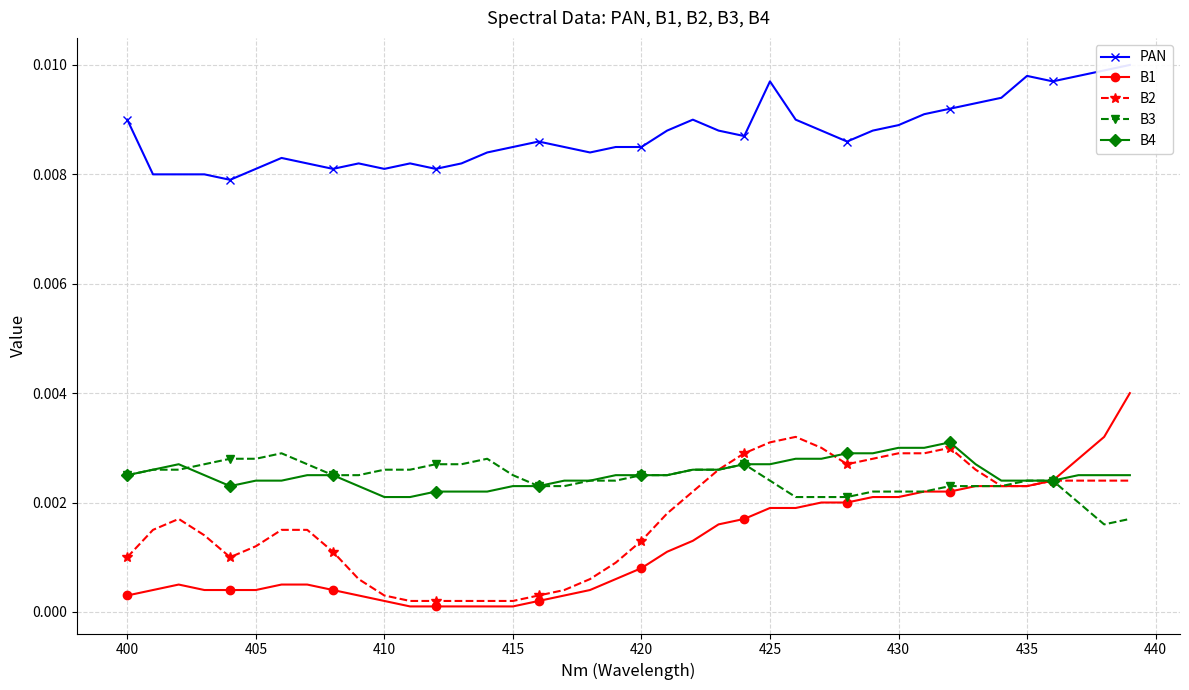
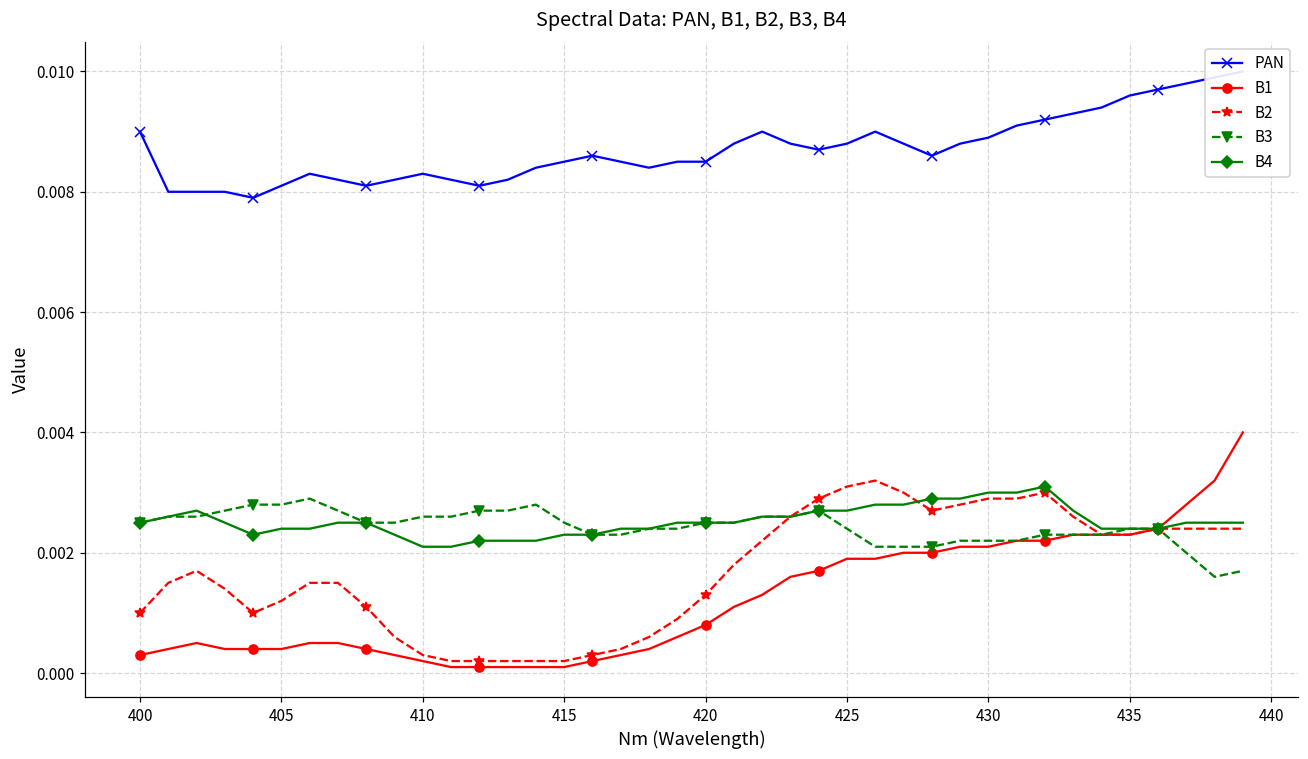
  {
    "PAN": {
      "400": 0.0090,
      "405": 0.0081,
-     "410": 0.0081,
+     "410": 0.0083,
      "415": 0.0085,
      "420": 0.0085,
-     "425": 0.0097,
+     "425": 0.0088,
      "430": 0.0089,
-     "435": 0.0098
+     "435": 0.0096
    }
  }
